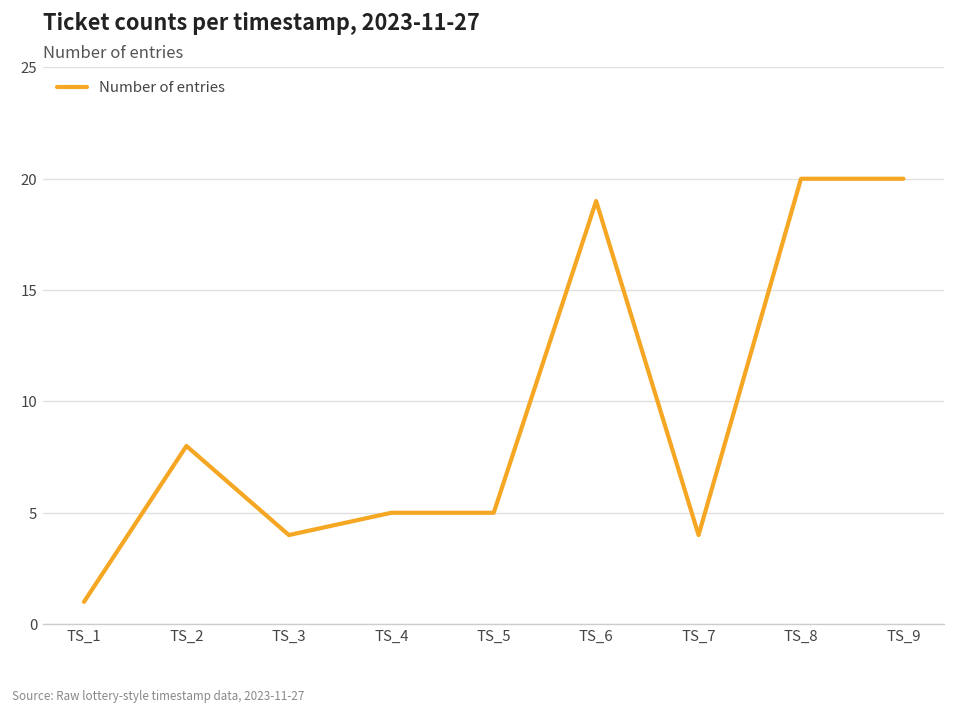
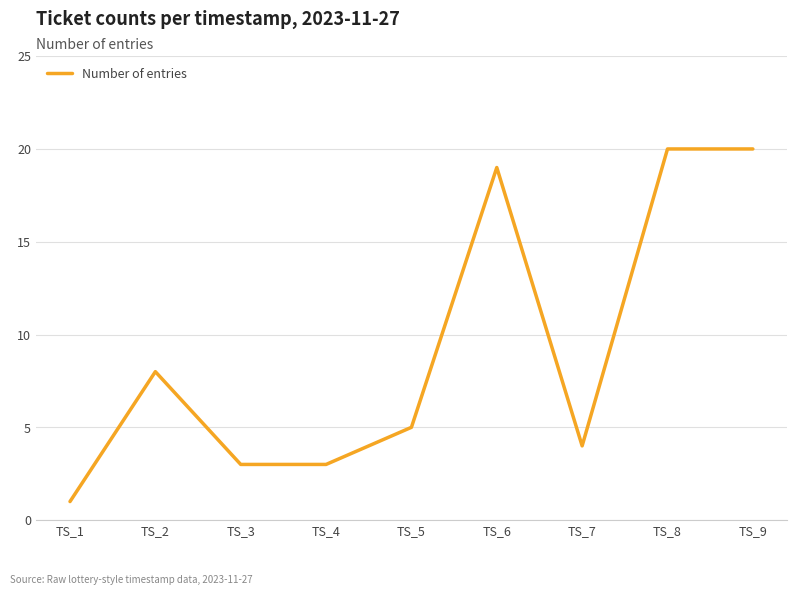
  {
    "TS_1": 1,
    "TS_2": 8,
-   "TS_3": 4,
-   "TS_4": 5,
+   "TS_3": 3,
+   "TS_4": 3,
    "TS_5": 5,
    "TS_6": 19,
    "TS_7": 4,
    "TS_8": 20,
    "TS_9": 20
  }
